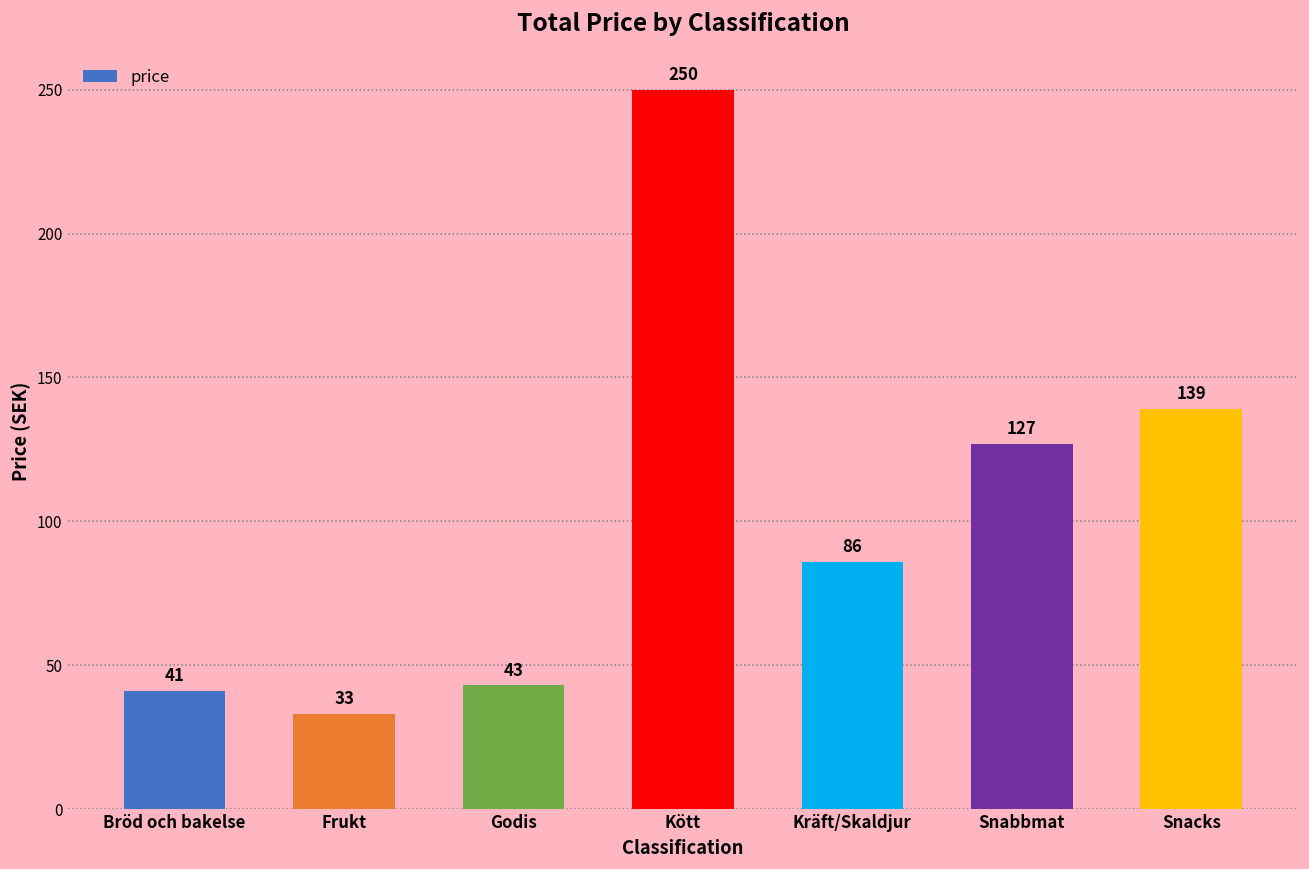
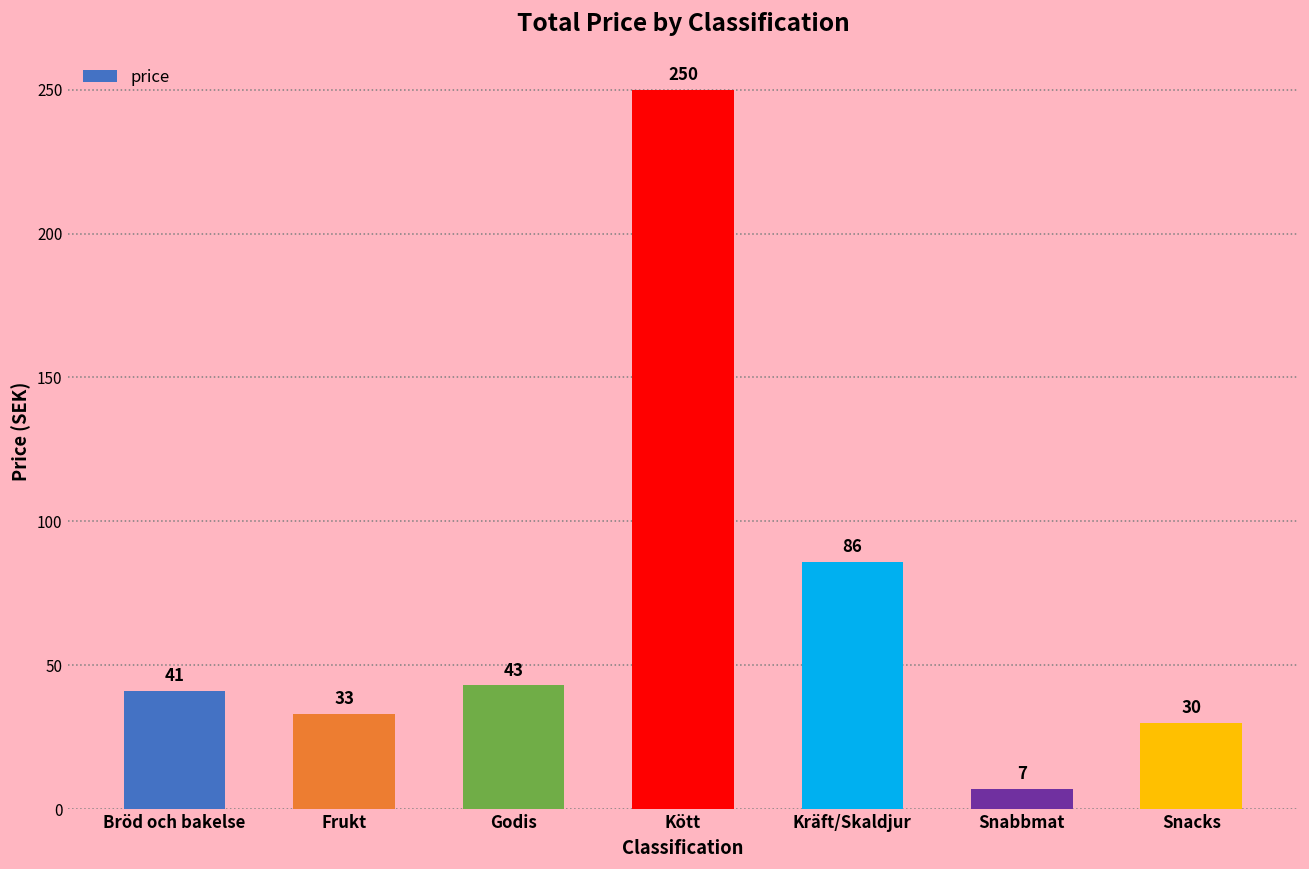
  {
    "Bröd och bakelse": 41,
    "Frukt": 33,
    "Godis": 43,
    "Kött": 250,
    "Kräft/Skaldjur": 86,
-   "Snabbmat": 127,
-   "Snacks": 139
+   "Snabbmat": 7,
+   "Snacks": 30
  }
